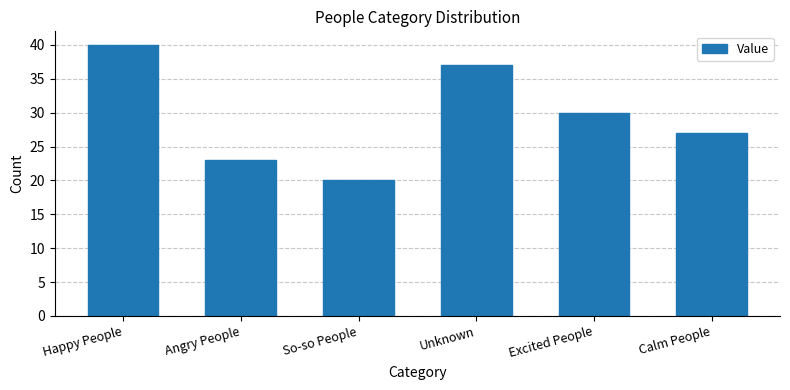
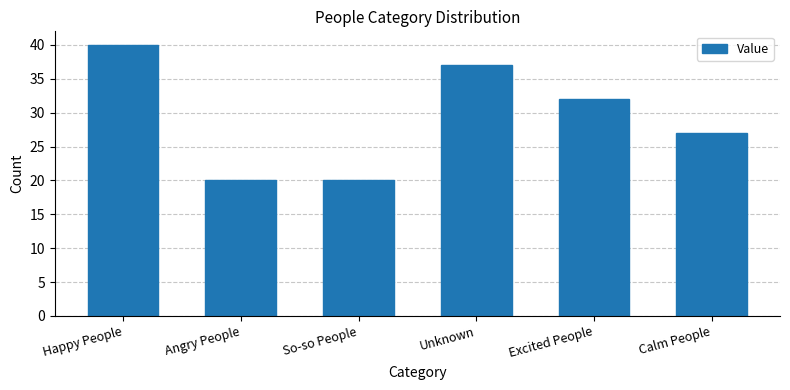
  {
    "Happy People": 40,
-   "Angry People": 23,
+   "Angry People": 20,
    "So-so People": 20,
    "Unknown": 37,
-   "Excited People": 30,
+   "Excited People": 32,
    "Calm People": 27
  }
